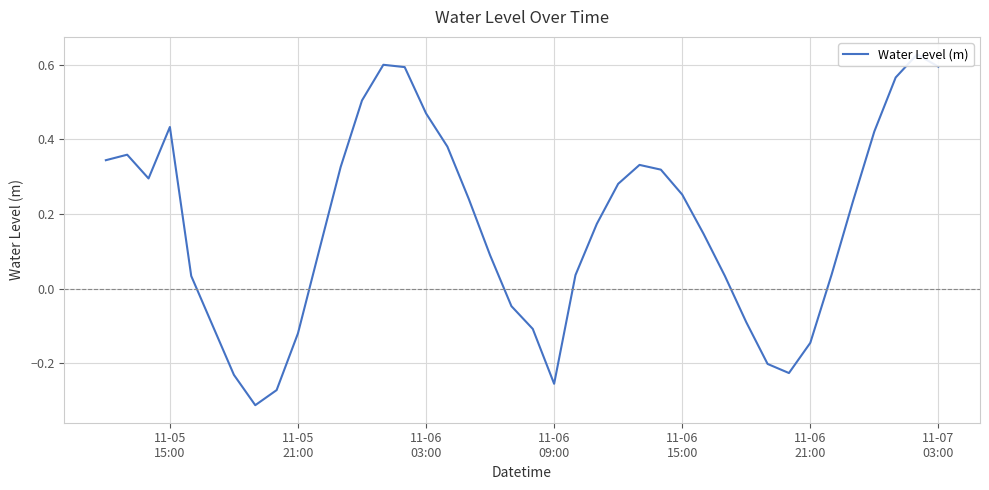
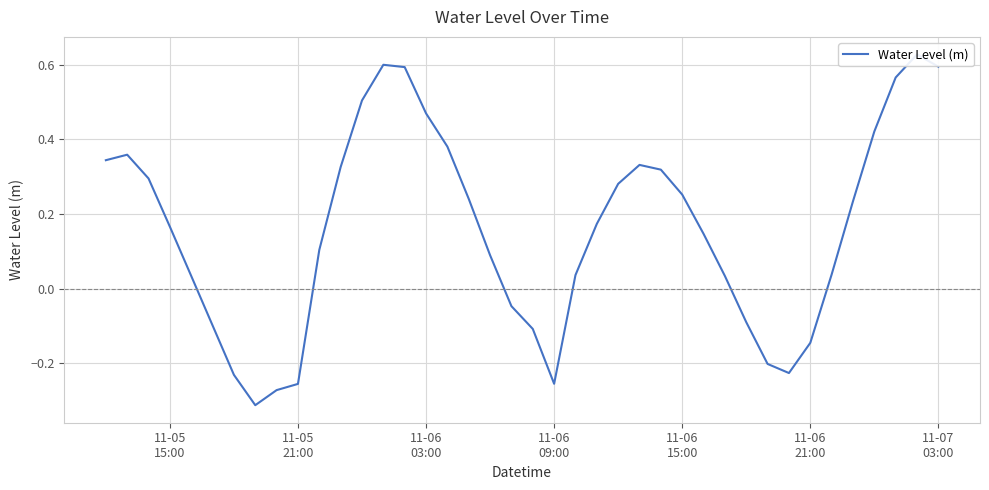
  {
-   "11-05 15:00": 0.43,
-   "11-05 21:00": -0.12,
+   "11-05 15:00": 0.17,
+   "11-05 21:00": -0.25,
    "11-06 03:00": 0.47,
    "11-06 09:00": -0.25,
    "11-06 15:00": 0.25,
    "11-06 21:00": -0.14,
    "11-07 03:00": 0.59
  }
